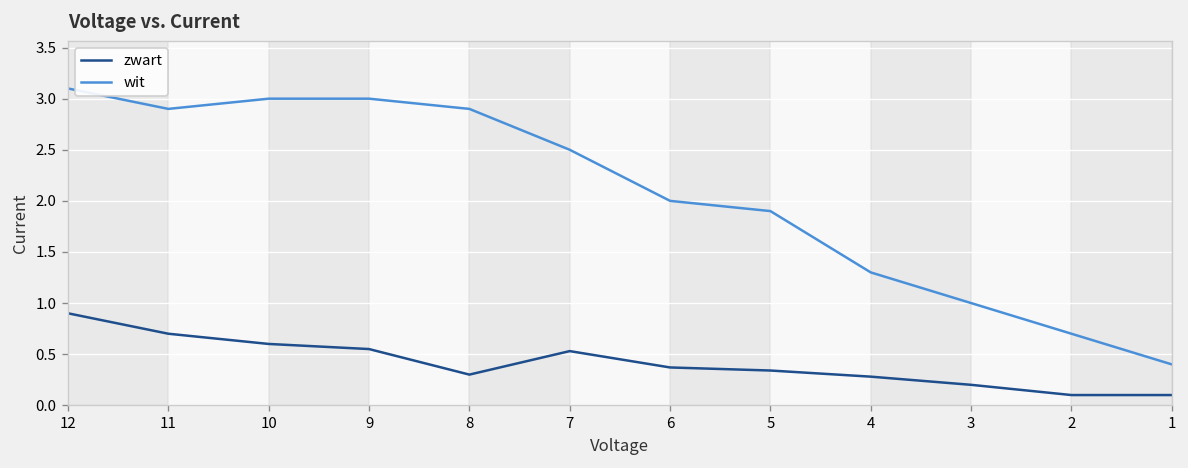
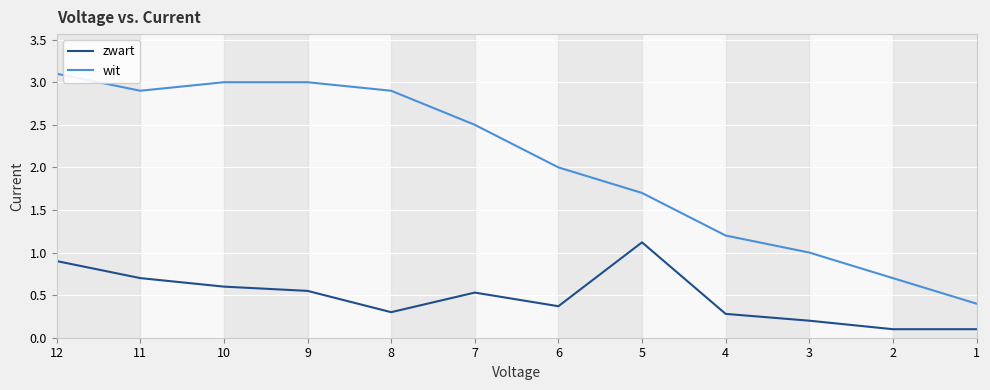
  {
    "zwart": {
      "12": 0.9,
      "11": 0.7,
      "10": 0.6,
      "9": 0.6,
      "8": 0.3,
      "7": 0.5,
      "6": 0.4,
-     "5": 0.3,
+     "5": 1.1,
      "4": 0.3,
      "3": 0.2,
      "2": 0.1,
      "1": 0.1
    },
    "wit": {
      "12": 3.1,
      "11": 2.9,
      "10": 3.0,
      "9": 3.0,
      "8": 2.9,
      "7": 2.5,
      "6": 2.0,
-     "5": 1.9,
-     "4": 1.3,
+     "5": 1.7,
+     "4": 1.2,
      "3": 1.0,
      "2": 0.7,
      "1": 0.4
    }
  }
